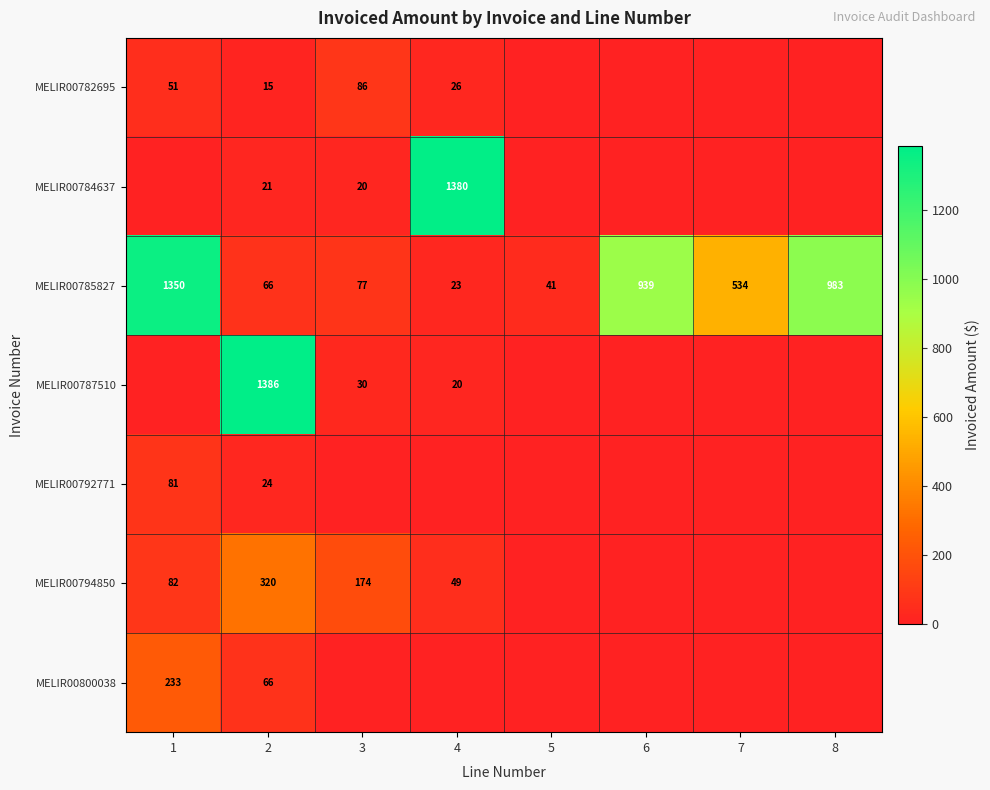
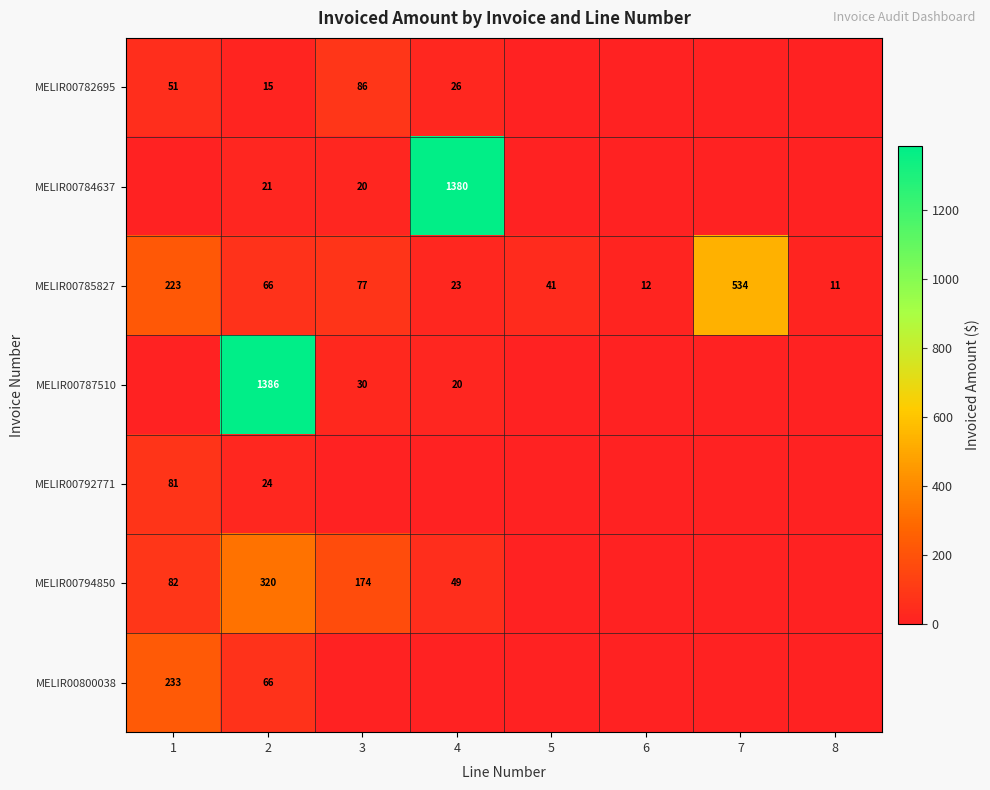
  {
    "MELIR00782695": {
      "1": 51,
      "2": 15,
      "3": 86,
      "4": 26
    },
    "MELIR00784637": {
      "2": 21,
      "3": 20,
      "4": 1380
    },
    "MELIR00785827": {
-     "1": 1350,
+     "1": 223,
      "2": 66,
      "3": 77,
      "4": 23,
      "5": 41,
-     "6": 939,
+     "6": 12,
      "7": 534,
-     "8": 983
+     "8": 11
    },
    "MELIR00787510": {
      "2": 1386,
      "3": 30,
      "4": 20
    },
    "MELIR00792771": {
      "1": 81,
      "2": 24
    },
    "MELIR00794850": {
      "1": 82,
      "2": 320,
      "3": 174,
      "4": 49
    },
    "MELIR00800038": {
      "1": 233,
      "2": 66
    }
  }
